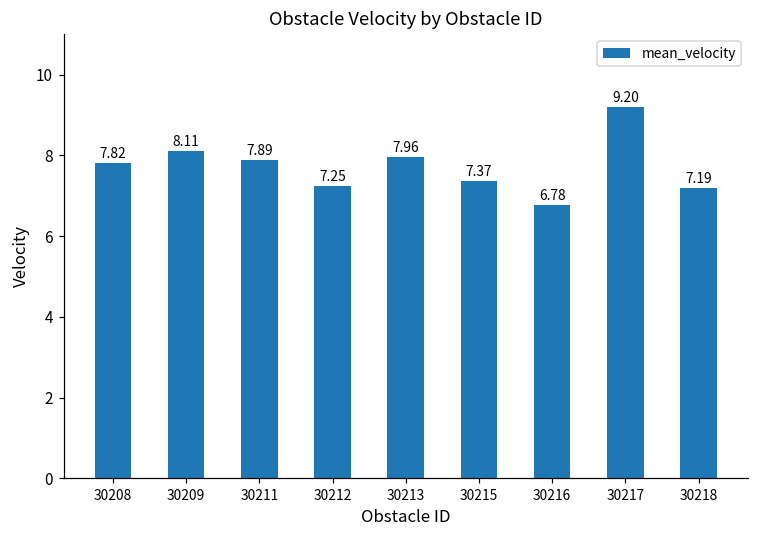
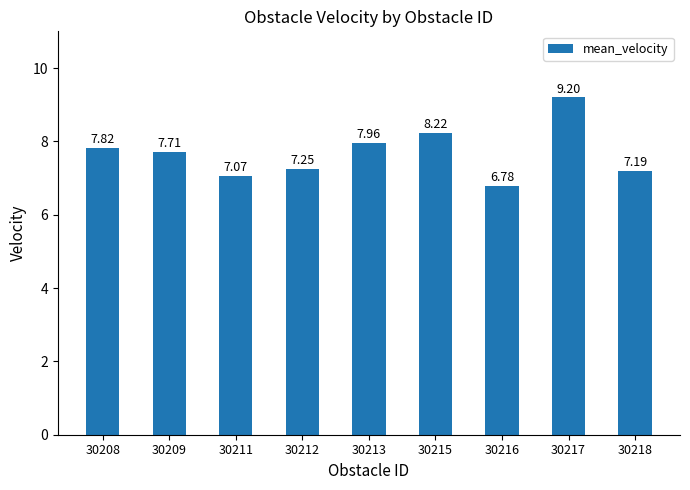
  {
    "30208": 7.82,
-   "30209": 8.11,
-   "30211": 7.89,
+   "30209": 7.71,
+   "30211": 7.07,
    "30212": 7.25,
    "30213": 7.96,
-   "30215": 7.37,
+   "30215": 8.22,
    "30216": 6.78,
    "30217": 9.20,
    "30218": 7.19
  }
